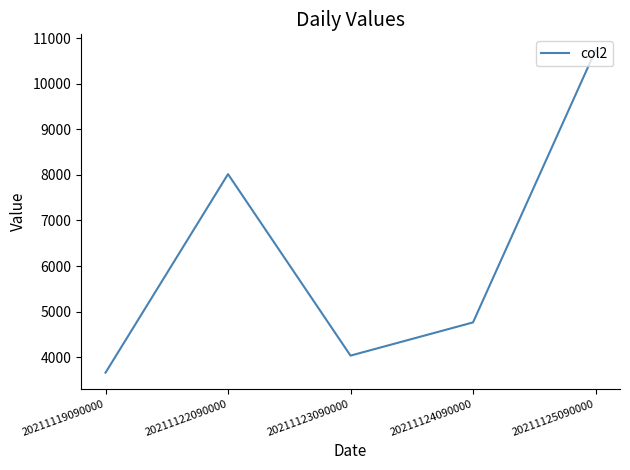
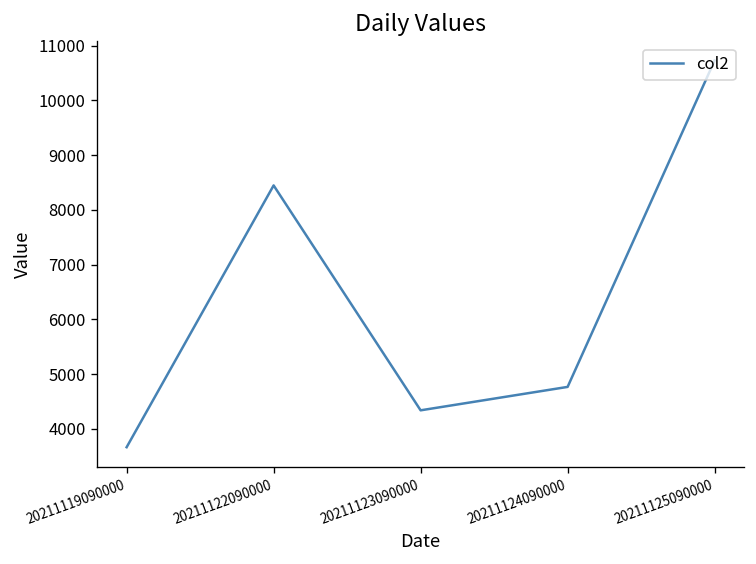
  {
    "20211119090000": 3700,
-   "20211122090000": 8000,
-   "20211123090000": 4000,
+   "20211122090000": 8400,
+   "20211123090000": 4300,
    "20211124090000": 4800
  }
